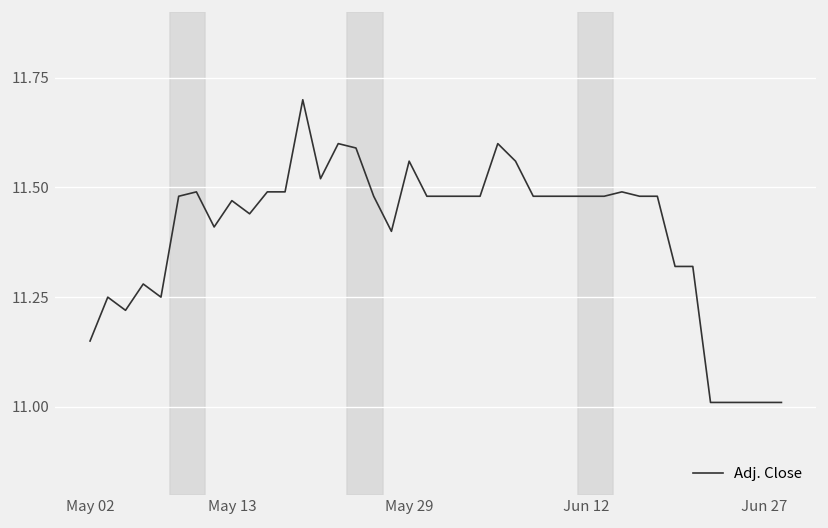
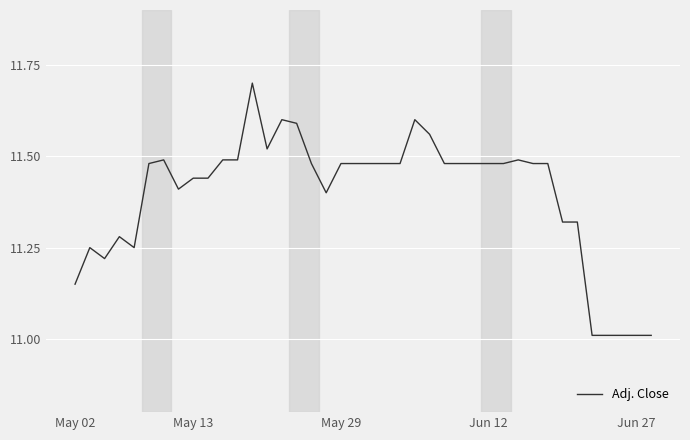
  {
    "May 02": 11.15,
-   "May 13": 11.47,
-   "May 29": 11.56,
+   "May 13": 11.44,
+   "May 29": 11.48,
    "Jun 12": 11.48,
    "Jun 27": 11.01
  }
